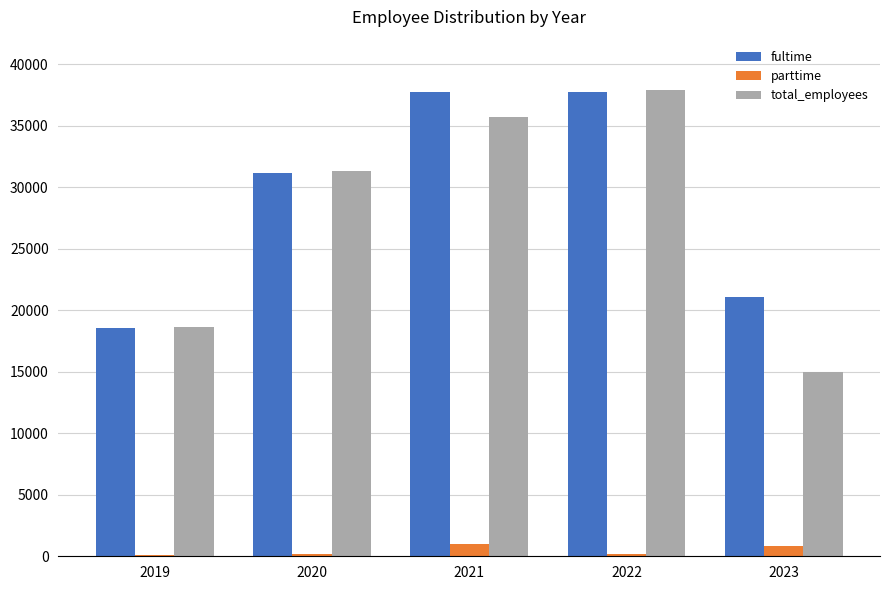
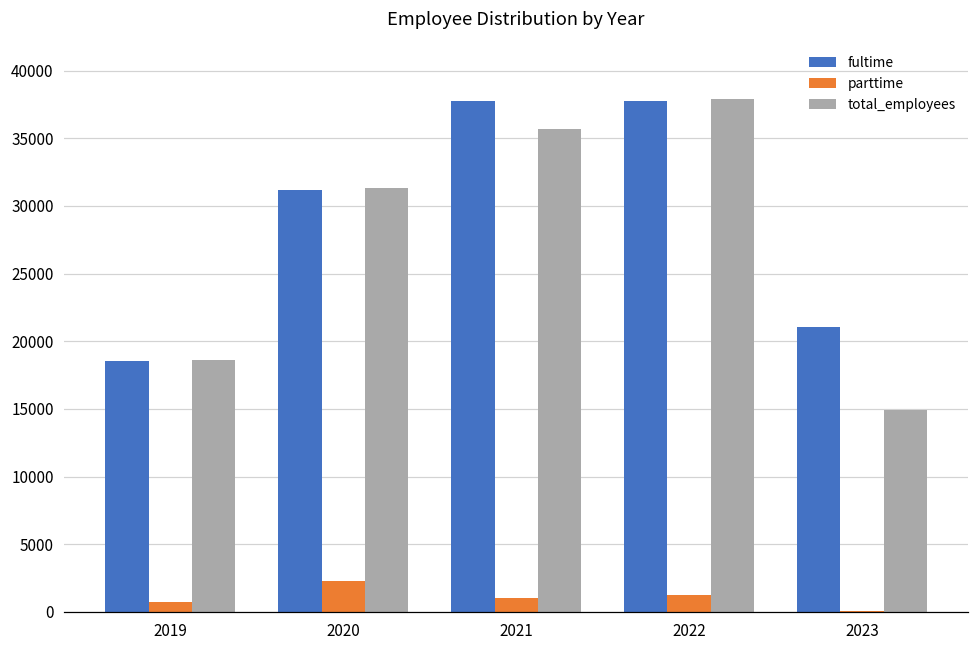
  {
    "fultime": {
      "2019": 18500,
      "2020": 31200,
      "2021": 37800,
      "2022": 37700,
      "2023": 21100
    },
    "parttime": {
-     "2019": 100,
-     "2020": 200,
+     "2019": 800,
+     "2020": 2300,
      "2021": 1000,
-     "2022": 200,
-     "2023": 900
+     "2022": 1300,
+     "2023": 100
    },
    "total_employees": {
      "2019": 18600,
      "2020": 31300,
      "2021": 35700,
      "2022": 37900,
      "2023": 15000
    }
  }
